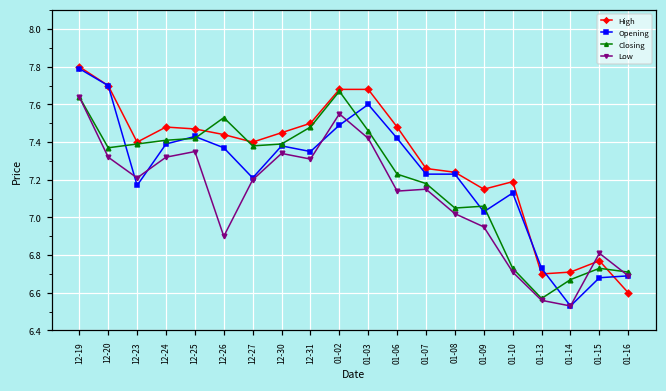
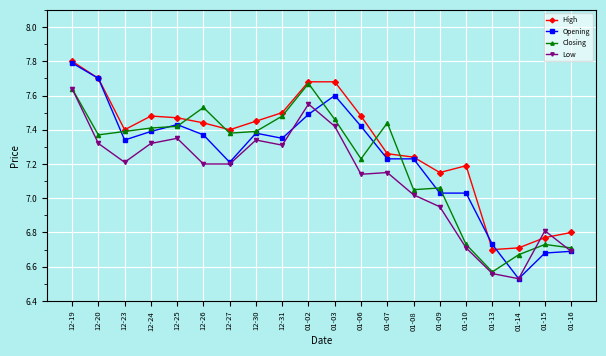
  {
    "High": {
      "12-24": 7.48,
      "12-25": 7.47,
      "12-26": 7.44,
      "12-27": 7.4,
      "12-30": 7.45,
      "12-31": 7.5,
      "01-03": 7.68,
      "01-06": 7.48,
      "01-07": 7.26,
      "01-09": 7.15,
      "01-10": 7.2,
      "01-13": 6.7,
      "01-14": 6.7,
      "01-15": 6.77,
-     "01-16": 6.6
+     "01-16": 6.8
    },
    "Opening": {
-     "12-23": 7.17,
+     "12-23": 7.34,
      "12-24": 7.39,
      "12-26": 7.37,
      "12-31": 7.35,
      "01-02": 7.49,
      "01-03": 7.60,
      "01-06": 7.42,
      "01-07": 7.23,
      "01-09": 7.03,
-     "01-10": 7.13,
+     "01-10": 7.03,
      "01-13": 6.73,
      "01-15": 6.68
    },
    "Closing": {
      "12-20": 7.37,
      "12-24": 7.41,
      "12-26": 7.53,
      "12-27": 7.38,
      "12-31": 7.48,
      "01-03": 7.46,
      "01-06": 7.23,
-     "01-07": 7.18,
+     "01-07": 7.44,
      "01-08": 7.05,
      "01-09": 7.06,
      "01-10": 6.73,
      "01-14": 6.67,
      "01-15": 6.73,
      "01-16": 6.71
    },
    "Low": {
      "12-20": 7.32,
      "12-23": 7.2,
      "12-24": 7.32,
      "12-25": 7.35,
-     "12-26": 6.9,
+     "12-26": 7.2,
      "12-30": 7.34,
      "12-31": 7.3,
      "01-02": 7.55,
      "01-03": 7.42,
      "01-06": 7.14,
      "01-07": 7.15,
      "01-08": 7.02,
      "01-09": 6.95,
      "01-10": 6.7,
      "01-15": 6.8
    }
  }
